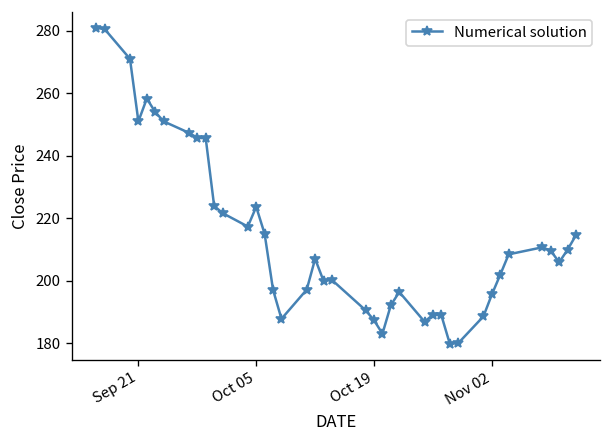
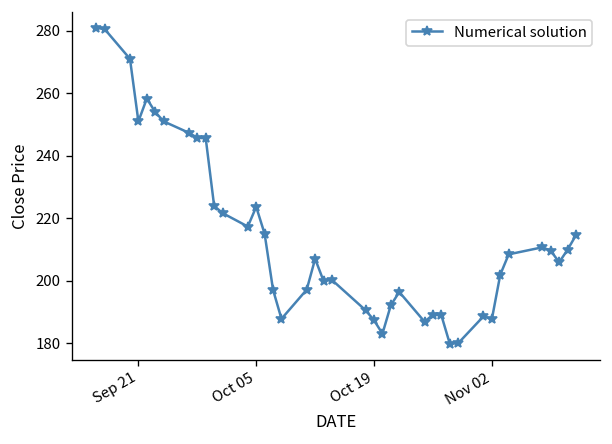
  {
    "Sep 21": 251,
    "Oct 05": 224,
    "Oct 19": 187,
-   "Nov 02": 196
+   "Nov 02": 188
  }
